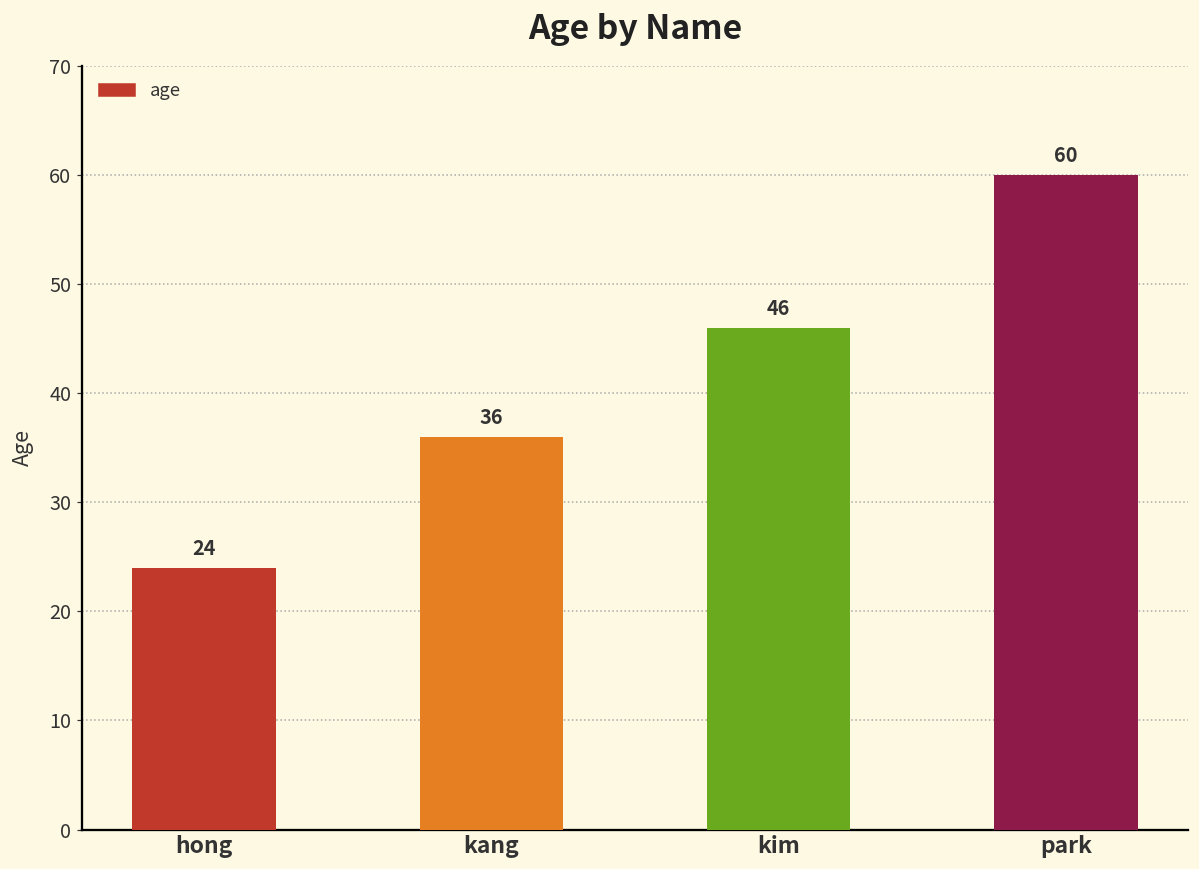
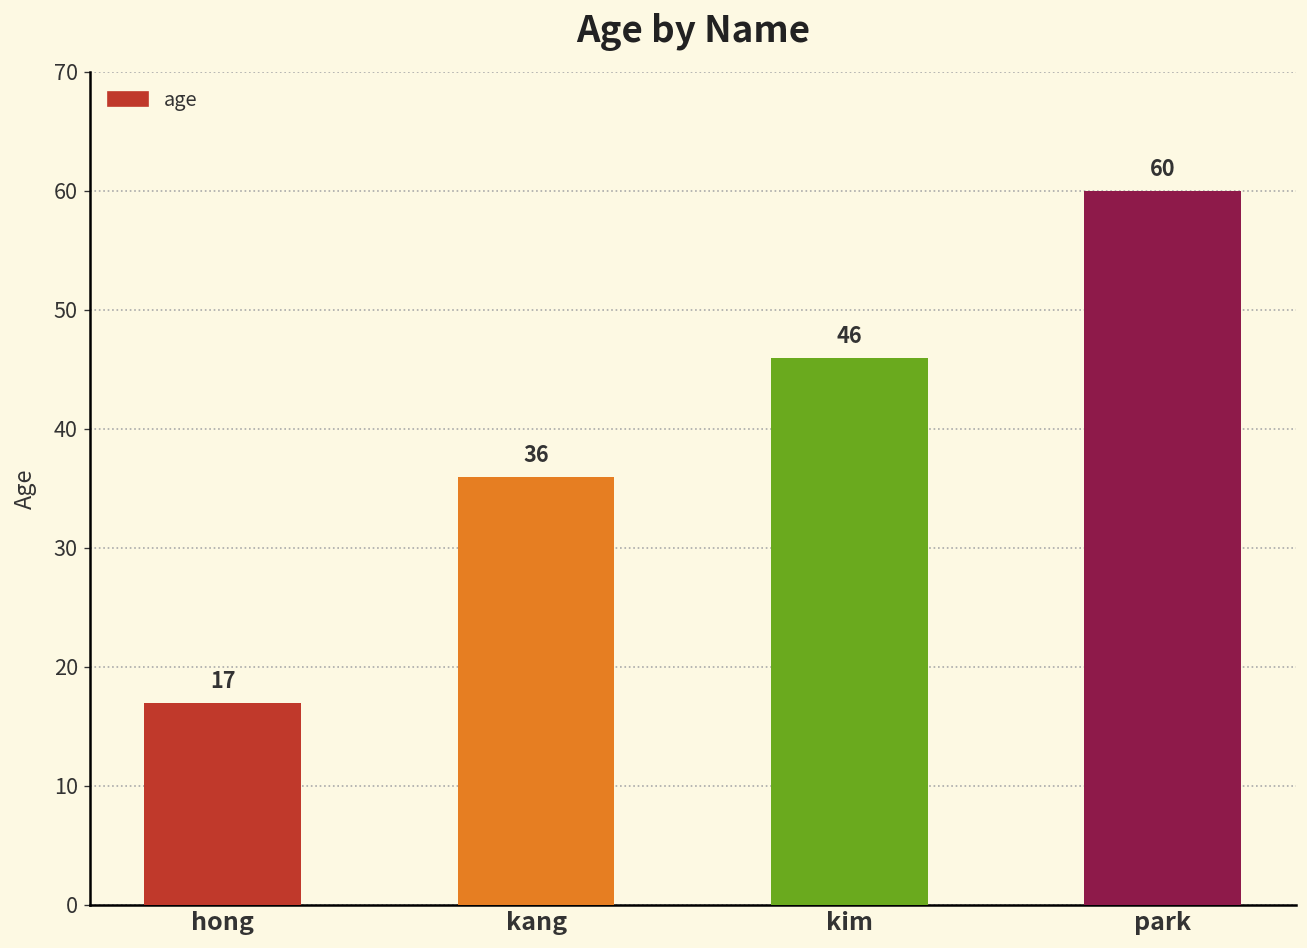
  {
-   "hong": 24,
+   "hong": 17,
    "kang": 36,
    "kim": 46,
    "park": 60
  }
